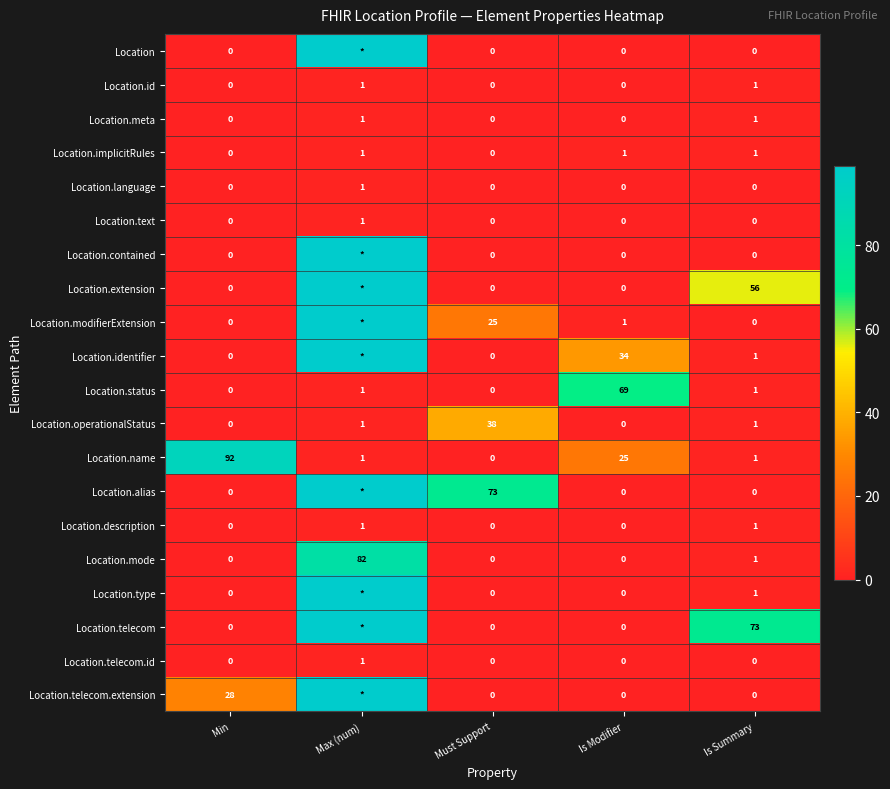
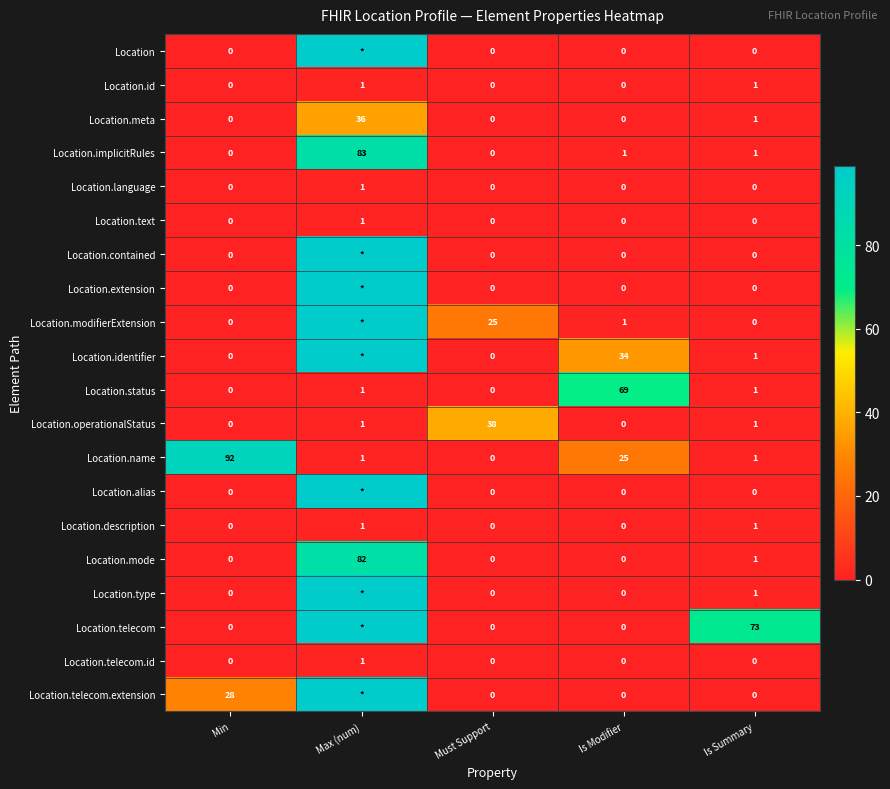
  {
    "Location": {
      "Min": 0,
      "Must Support": 0,
      "Is Modifier": 0,
      "Is Summary": 0
    },
    "Location.id": {
      "Min": 0,
      "Max (num)": 1,
      "Must Support": 0,
      "Is Modifier": 0,
      "Is Summary": 1
    },
    "Location.meta": {
      "Min": 0,
-     "Max (num)": 1,
+     "Max (num)": 36,
      "Must Support": 0,
      "Is Modifier": 0,
      "Is Summary": 1
    },
    "Location.implicitRules": {
      "Min": 0,
-     "Max (num)": 1,
+     "Max (num)": 83,
      "Must Support": 0,
      "Is Modifier": 1,
      "Is Summary": 1
    },
    "Location.language": {
      "Min": 0,
      "Max (num)": 1,
      "Must Support": 0,
      "Is Modifier": 0,
      "Is Summary": 0
    },
    "Location.text": {
      "Min": 0,
      "Max (num)": 1,
      "Must Support": 0,
      "Is Modifier": 0,
      "Is Summary": 0
    },
    "Location.contained": {
      "Min": 0,
      "Must Support": 0,
      "Is Modifier": 0,
      "Is Summary": 0
    },
    "Location.extension": {
      "Min": 0,
      "Must Support": 0,
      "Is Modifier": 0,
-     "Is Summary": 56
+     "Is Summary": 0
    },
    "Location.modifierExtension": {
      "Min": 0,
      "Must Support": 25,
      "Is Modifier": 1,
      "Is Summary": 0
    },
    "Location.identifier": {
      "Min": 0,
      "Must Support": 0,
      "Is Modifier": 34,
      "Is Summary": 1
    },
    "Location.status": {
      "Min": 0,
      "Max (num)": 1,
      "Must Support": 0,
      "Is Modifier": 69,
      "Is Summary": 1
    },
    "Location.operationalStatus": {
      "Min": 0,
      "Max (num)": 1,
      "Must Support": 38,
      "Is Modifier": 0,
      "Is Summary": 1
    },
    "Location.name": {
      "Min": 92,
      "Max (num)": 1,
      "Must Support": 0,
      "Is Modifier": 25,
      "Is Summary": 1
    },
    "Location.alias": {
      "Min": 0,
-     "Must Support": 73,
+     "Must Support": 0,
      "Is Modifier": 0,
      "Is Summary": 0
    },
    "Location.description": {
      "Min": 0,
      "Max (num)": 1,
      "Must Support": 0,
      "Is Modifier": 0,
      "Is Summary": 1
    },
    "Location.mode": {
      "Min": 0,
      "Max (num)": 82,
      "Must Support": 0,
      "Is Modifier": 0,
      "Is Summary": 1
    },
    "Location.type": {
      "Min": 0,
      "Must Support": 0,
      "Is Modifier": 0,
      "Is Summary": 1
    },
    "Location.telecom": {
      "Min": 0,
      "Must Support": 0,
      "Is Modifier": 0,
      "Is Summary": 73
    },
    "Location.telecom.id": {
      "Min": 0,
      "Max (num)": 1,
      "Must Support": 0,
      "Is Modifier": 0,
      "Is Summary": 0
    },
    "Location.telecom.extension": {
      "Min": 28,
      "Must Support": 0,
      "Is Modifier": 0,
      "Is Summary": 0
    }
  }
